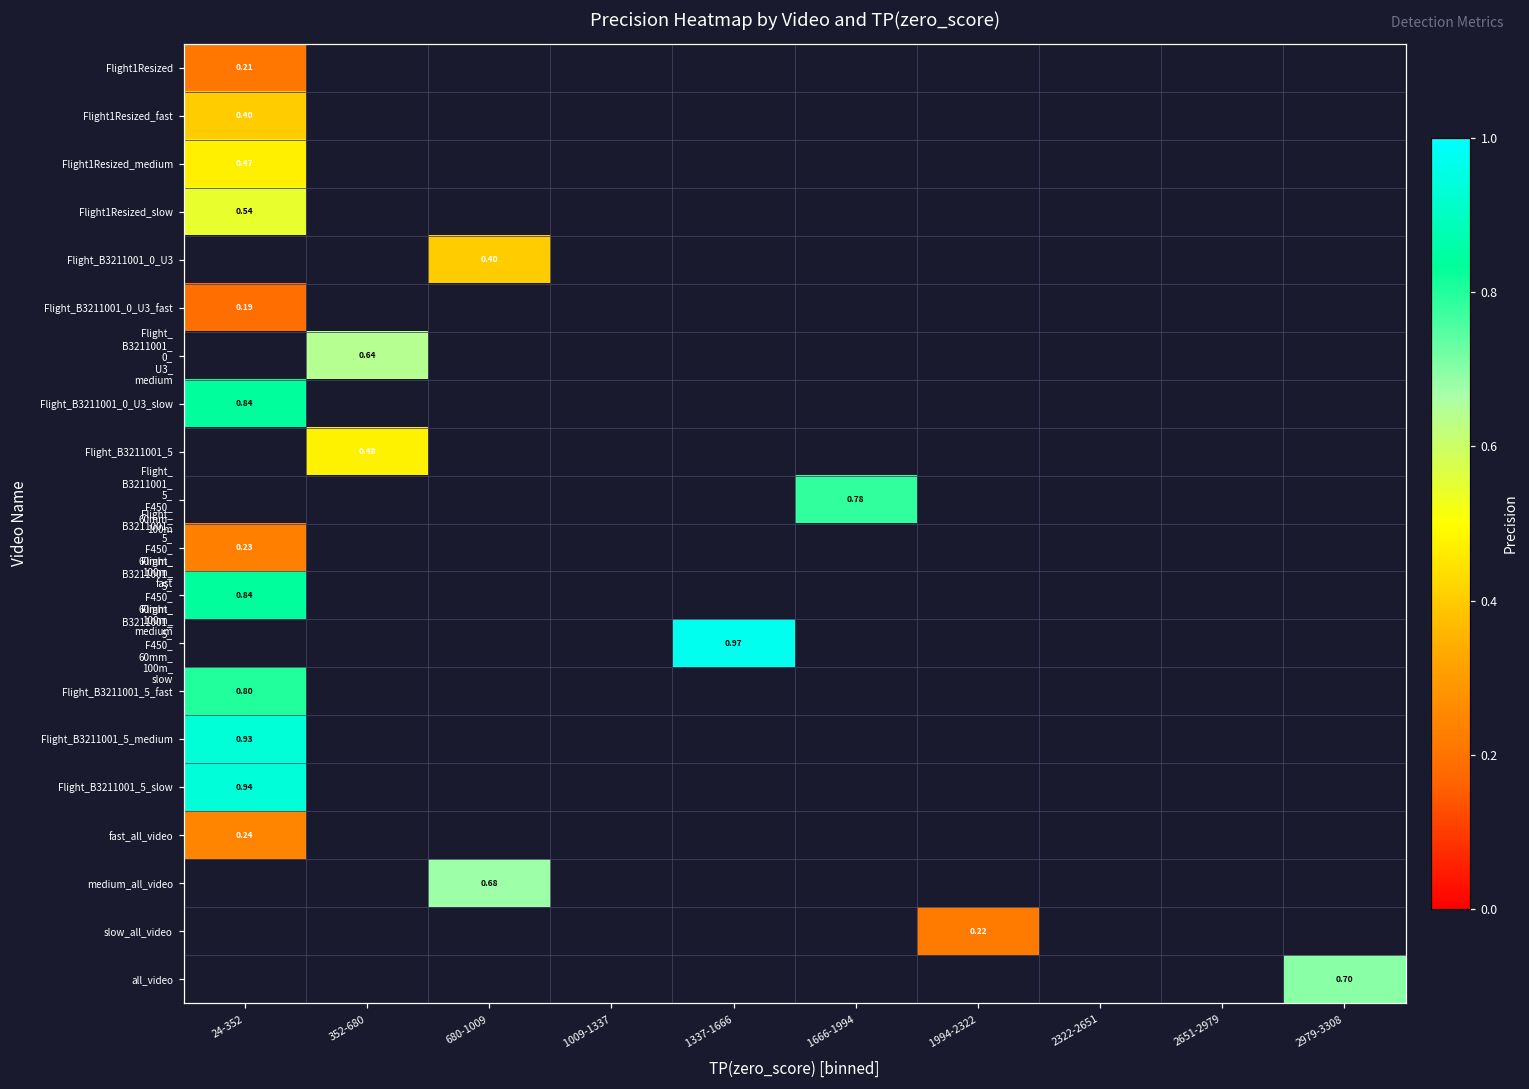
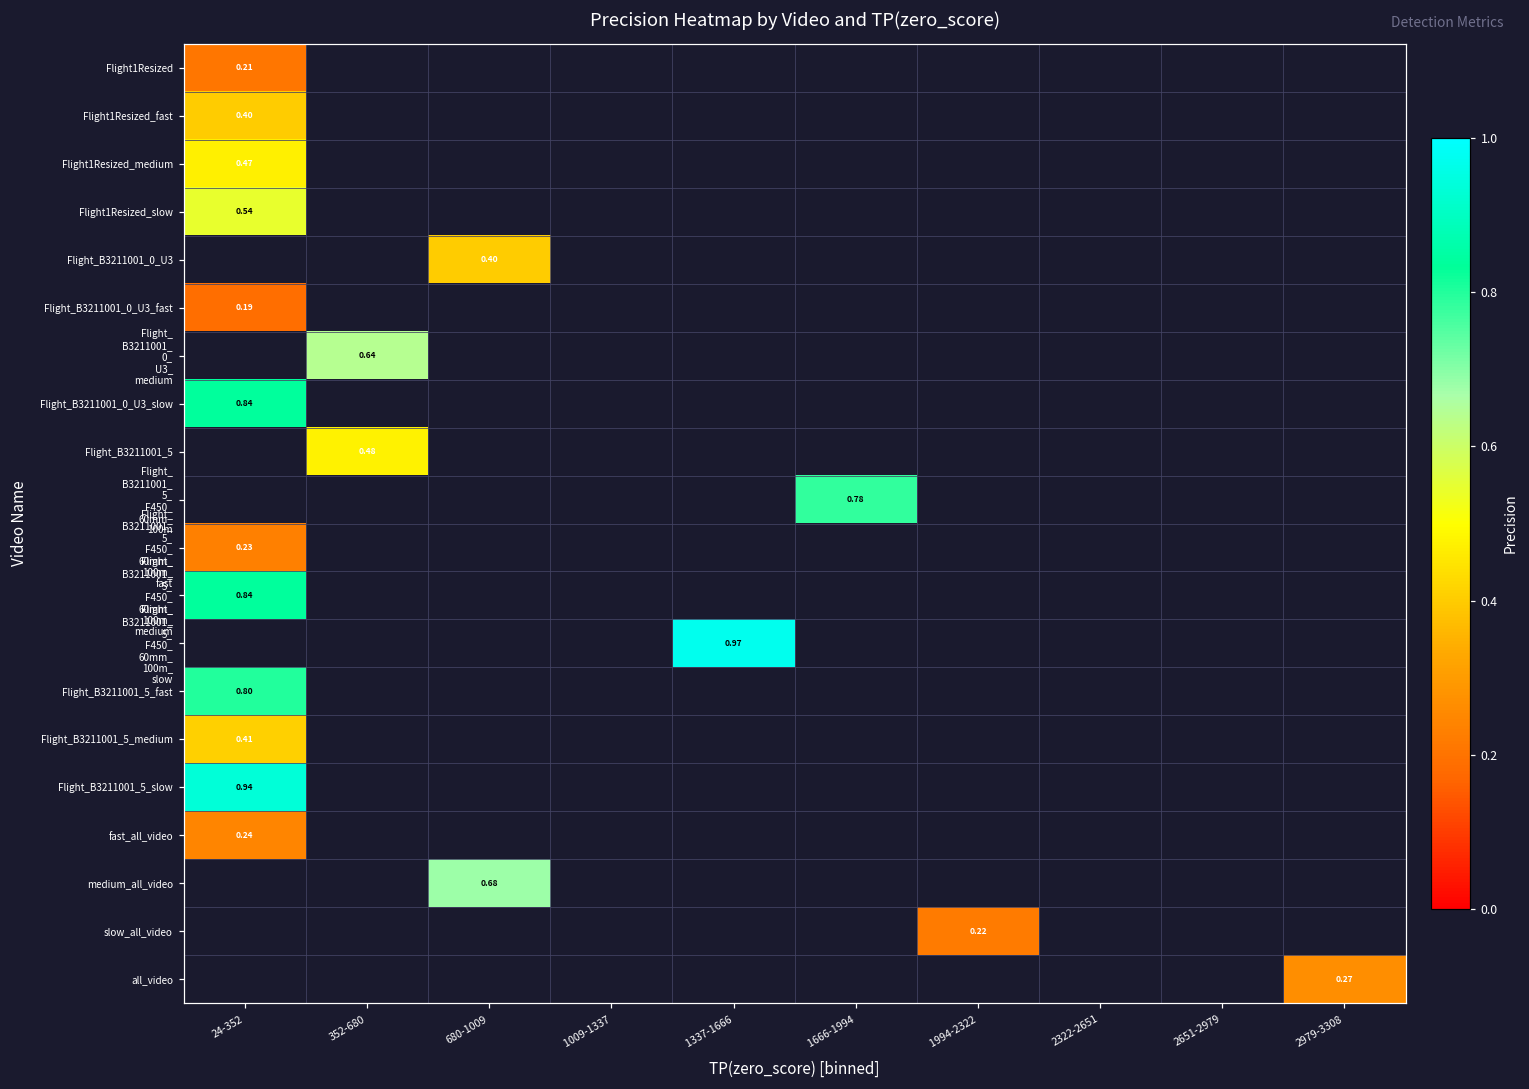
  {
    "Flight1Resized": {
      "24-352": 0.21
    },
    "Flight1Resized_fast": {
      "24-352": 0.40
    },
    "Flight1Resized_medium": {
      "24-352": 0.47
    },
    "Flight1Resized_slow": {
      "24-352": 0.54
    },
    "Flight_B3211001_0_U3": {
      "680-1009": 0.40
    },
    "Flight_B3211001_0_U3_fast": {
      "24-352": 0.19
    },
    "Flight_ B3211001_ 0_ U3_ medium": {
      "352-680": 0.64
    },
    "Flight_B3211001_0_U3_slow": {
      "24-352": 0.84
    },
    "Flight_B3211001_5": {
      "352-680": 0.48
    },
    "Flight_B3211001_5_fast": {
      "24-352": 0.80
    },
    "Flight_B3211001_5_medium": {
-     "24-352": 0.93
+     "24-352": 0.41
    },
    "Flight_B3211001_5_slow": {
      "24-352": 0.94
    },
    "fast_all_video": {
      "24-352": 0.24
    },
    "medium_all_video": {
      "680-1009": 0.68
    },
    "slow_all_video": {
      "1994-2322": 0.22
    },
    "all_video": {
-     "2979-3308": 0.70
+     "2979-3308": 0.27
    }
  }
